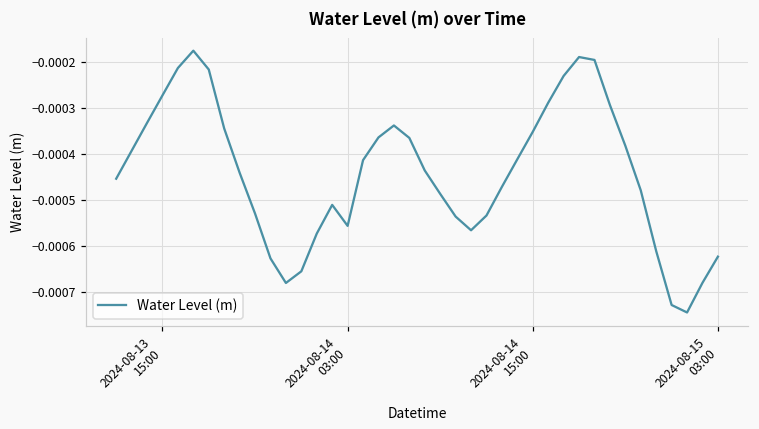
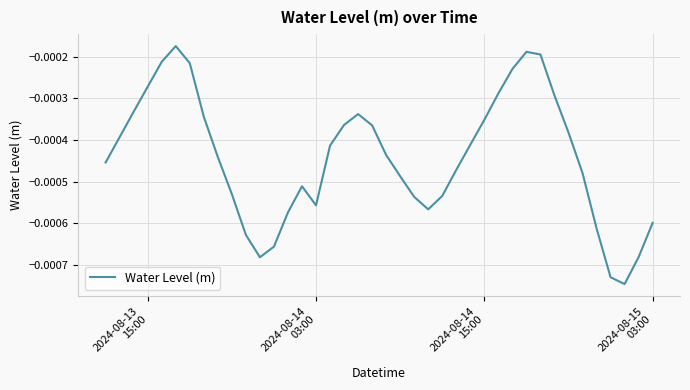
  {
    "2024-08-13 15:00": -0.00027,
    "2024-08-14 03:00": -0.00056,
    "2024-08-14 15:00": -0.00035,
-   "2024-08-15 03:00": -0.00062
+   "2024-08-15 03:00": -0.00060
  }
